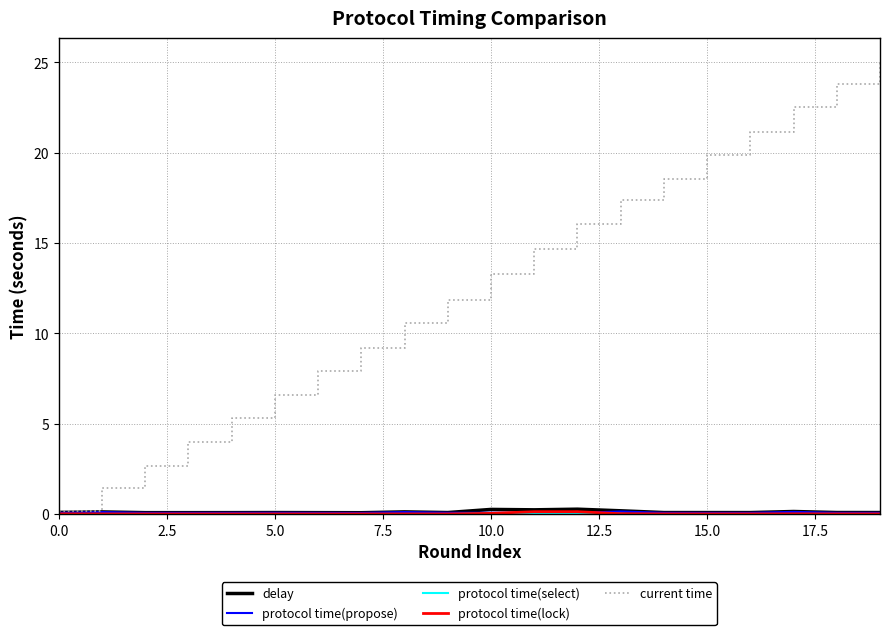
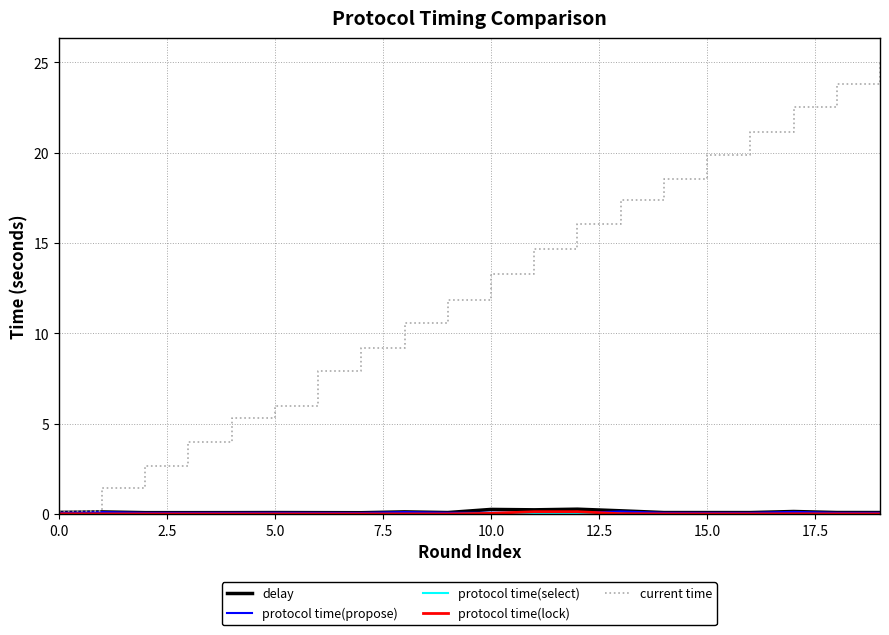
  {
    "delay": {
      "10.0": 0.3
    },
    "current time": {
-     "5.0": 6.6,
+     "5.0": 6.0,
      "10.0": 13.3,
      "15.0": 19.9
    }
  }
